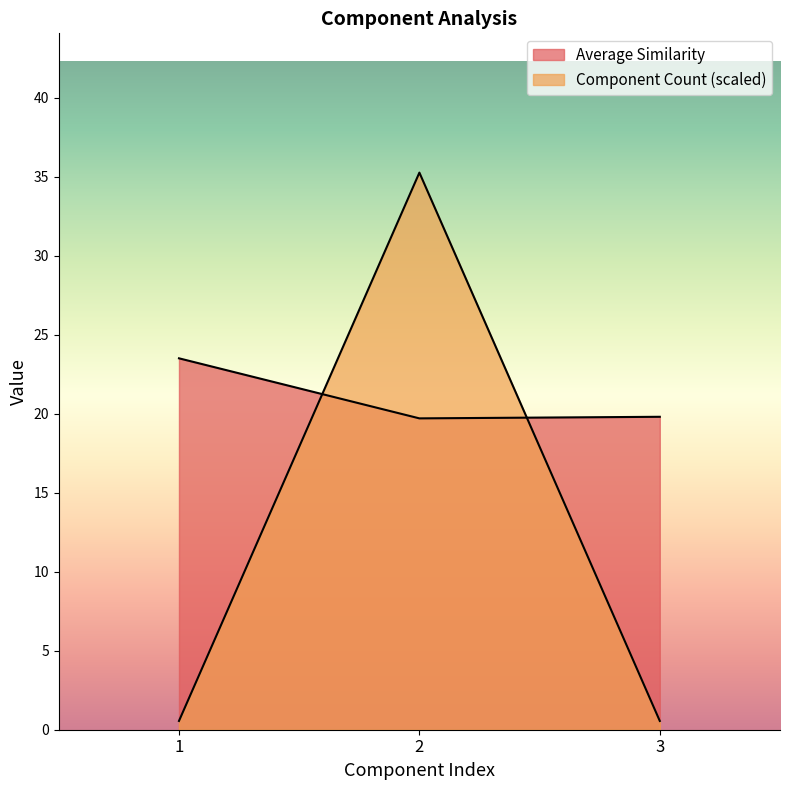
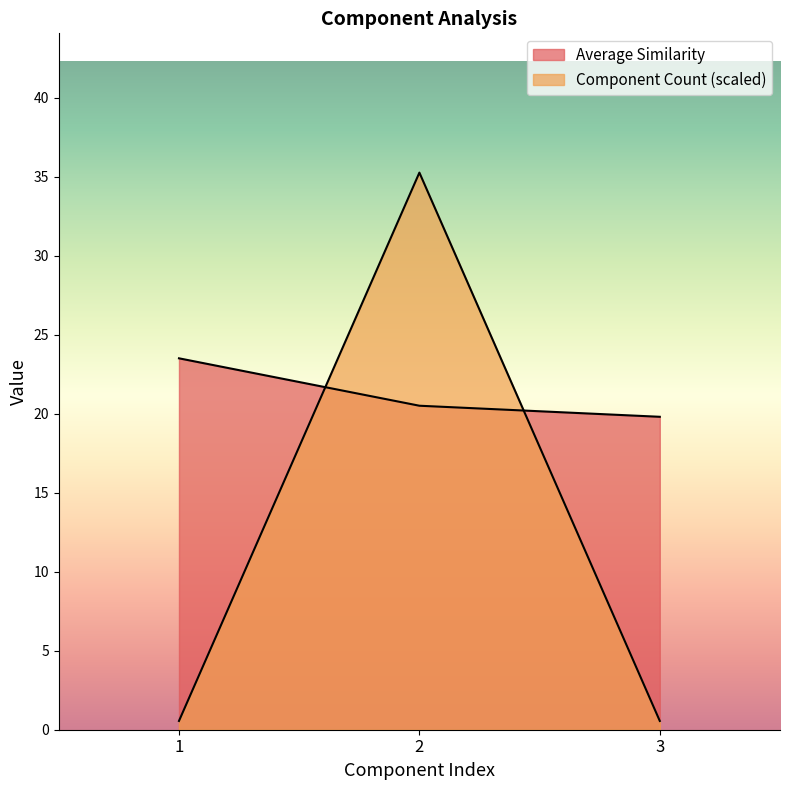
  {
    "Average Similarity": {
      "1": 23.5,
-     "2": 19.7,
+     "2": 20.5,
      "3": 19.8
    },
    "Component Count (scaled)": {
      "1": 0.6,
      "2": 35.3,
      "3": 0.6
    }
  }
